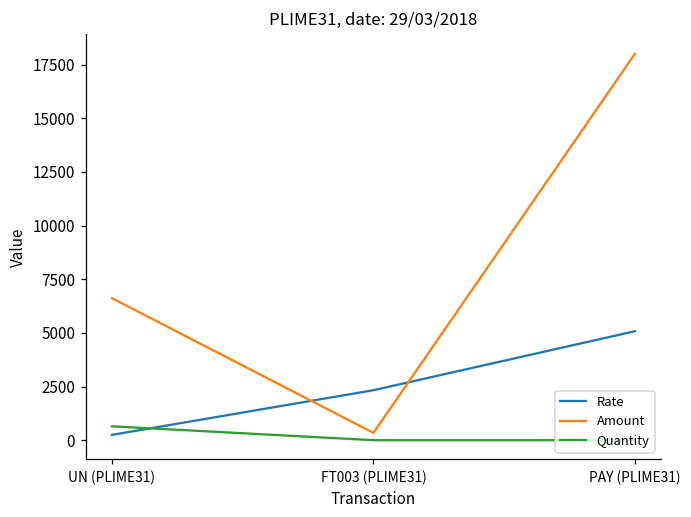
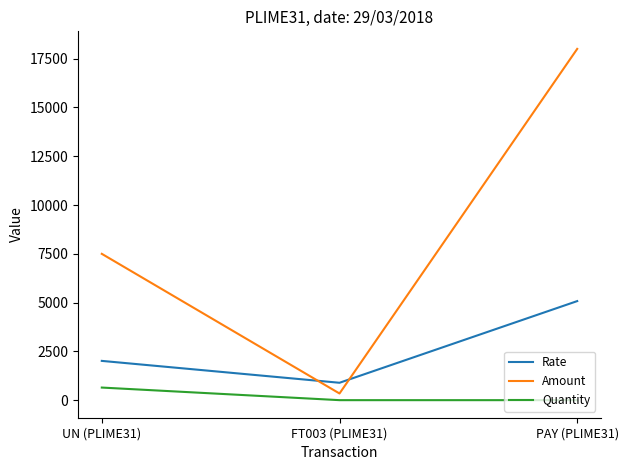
  {
    "Rate": {
-     "UN (PLIME31)": 300,
-     "FT003 (PLIME31)": 2300,
+     "UN (PLIME31)": 2000,
+     "FT003 (PLIME31)": 900,
      "PAY (PLIME31)": 5100
    },
    "Amount": {
-     "UN (PLIME31)": 6600,
+     "UN (PLIME31)": 7500,
      "FT003 (PLIME31)": 300,
      "PAY (PLIME31)": 18000
    },
    "Quantity": {
      "UN (PLIME31)": 600,
      "FT003 (PLIME31)": 0
    }
  }
